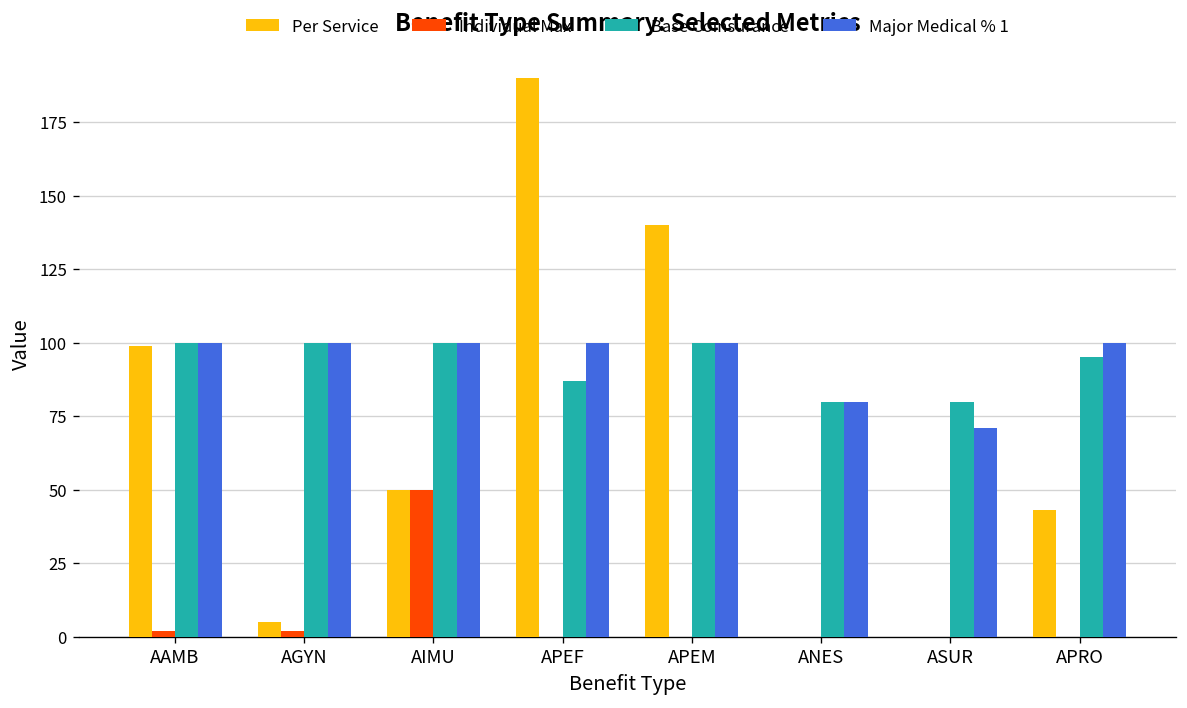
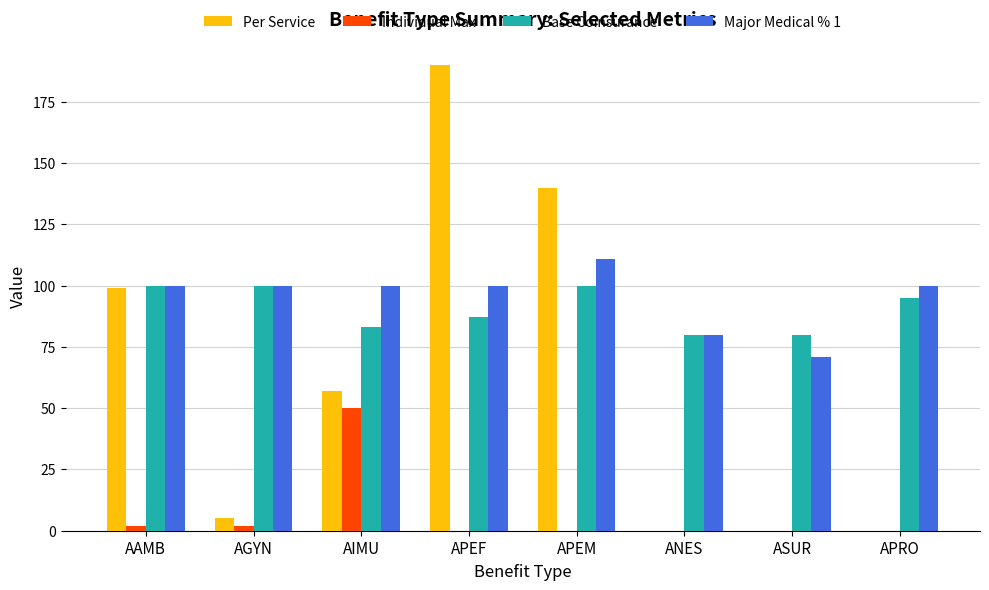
  {
    "Per Service": {
      "AAMB": 99,
      "AGYN": 5,
-     "AIMU": 50,
+     "AIMU": 57,
      "APEF": 190,
      "APEM": 140,
      "ANES": 0,
      "ASUR": 0,
-     "APRO": 43
+     "APRO": 0
    },
    "Individual Max": {
      "AAMB": 2,
      "AGYN": 2,
      "AIMU": 50,
      "APEF": 0,
      "APEM": 0,
      "ANES": 0,
      "ASUR": 0,
      "APRO": 0
    },
    "Base Coinsurance": {
      "AAMB": 100,
      "AGYN": 100,
-     "AIMU": 100,
+     "AIMU": 83,
      "APEF": 87,
      "APEM": 100,
      "ANES": 80,
      "ASUR": 80,
      "APRO": 95
    },
    "Major Medical % 1": {
      "AAMB": 100,
      "AGYN": 100,
      "AIMU": 100,
      "APEF": 100,
-     "APEM": 100,
+     "APEM": 111,
      "ANES": 80,
      "ASUR": 71,
      "APRO": 100
    }
  }
